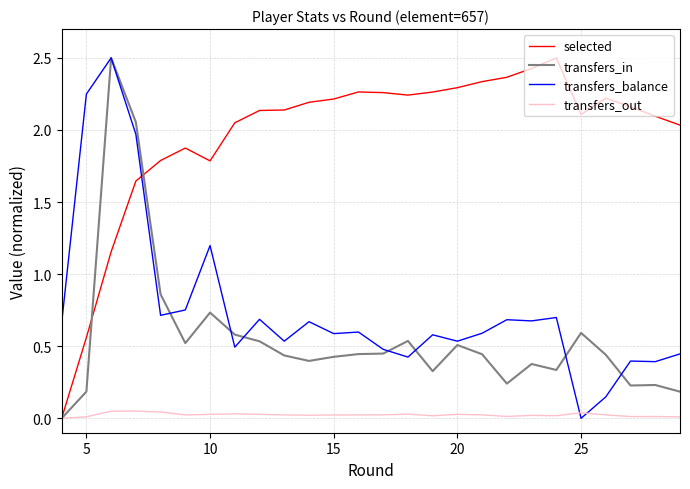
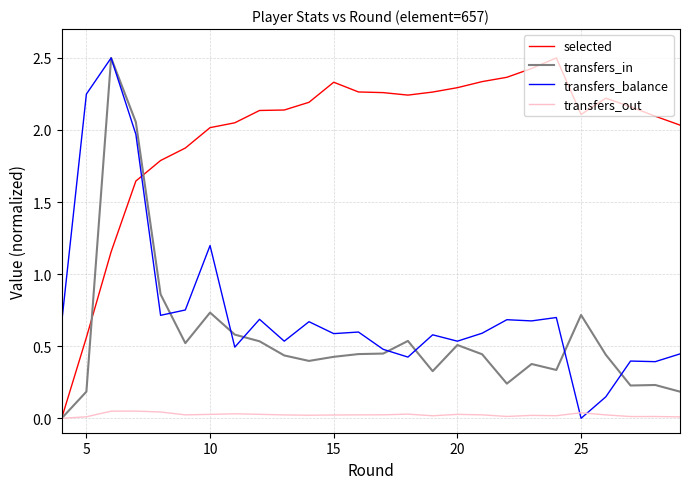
  {
    "selected": {
      "5": 0.56,
-     "10": 1.79,
-     "15": 2.21,
+     "10": 2.02,
+     "15": 2.33,
      "20": 2.29
    },
    "transfers_in": {
      "5": 0.18,
      "10": 0.73,
      "15": 0.43,
      "20": 0.51,
-     "25": 0.59
+     "25": 0.72
    },
    "transfers_balance": {
      "5": 2.25,
      "10": 1.20,
      "15": 0.59,
      "20": 0.54,
      "25": 0.00
    },
    "transfers_out": {
      "5": 0.01,
      "10": 0.03,
      "15": 0.02,
      "20": 0.03,
      "25": 0.04
    }
  }
